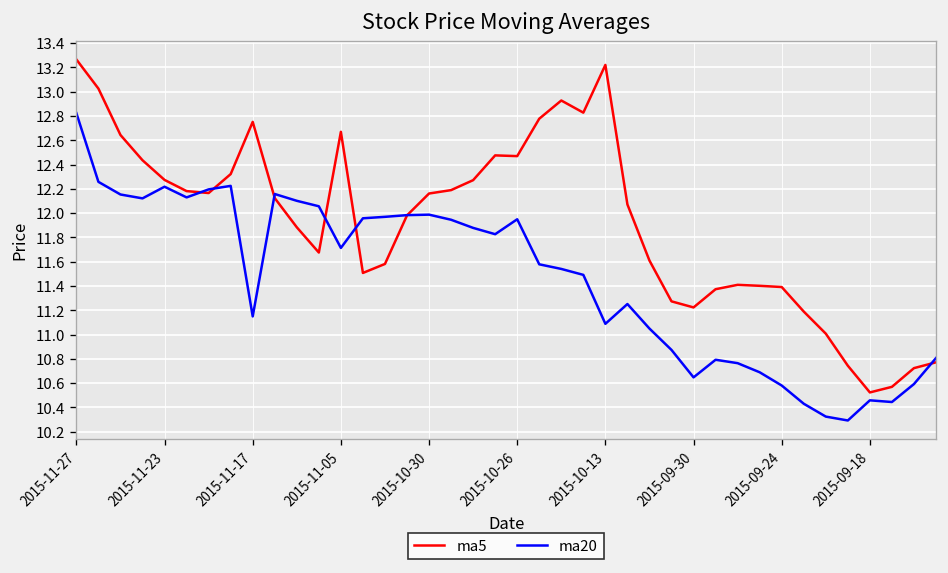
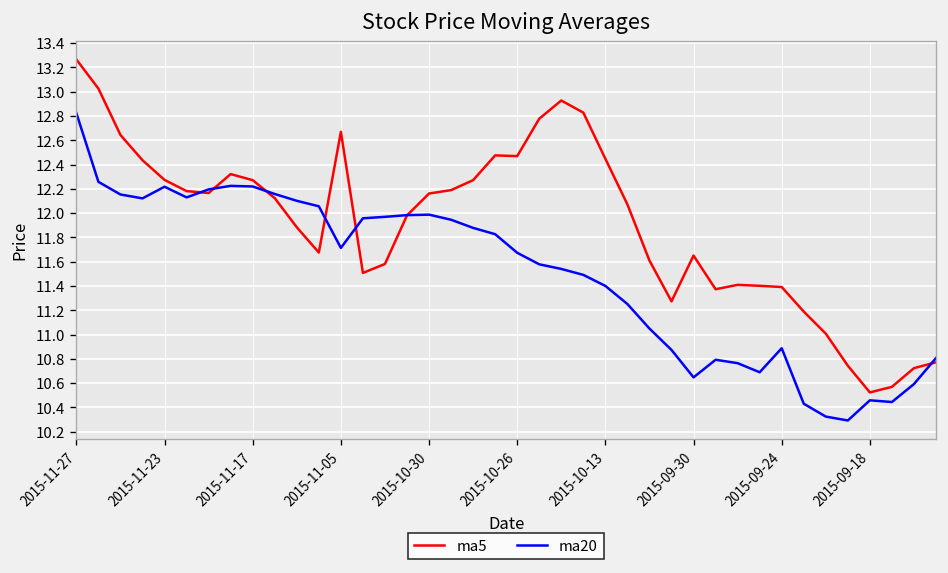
  {
    "ma5": {
      "2015-11-27": 13.27,
      "2015-11-23": 12.27,
-     "2015-11-17": 12.75,
+     "2015-11-17": 12.27,
      "2015-11-05": 12.67,
      "2015-10-30": 12.16,
      "2015-10-26": 12.47,
-     "2015-10-13": 13.22,
-     "2015-09-30": 11.22,
+     "2015-10-13": 12.45,
+     "2015-09-30": 11.65,
      "2015-09-24": 11.39,
      "2015-09-18": 10.52
    },
    "ma20": {
      "2015-11-27": 12.82,
      "2015-11-23": 12.22,
-     "2015-11-17": 11.15,
+     "2015-11-17": 12.22,
      "2015-11-05": 11.71,
      "2015-10-30": 11.99,
-     "2015-10-26": 11.95,
-     "2015-10-13": 11.09,
+     "2015-10-26": 11.67,
+     "2015-10-13": 11.40,
      "2015-09-30": 10.65,
-     "2015-09-24": 10.58,
+     "2015-09-24": 10.89,
      "2015-09-18": 10.46
    }
  }
